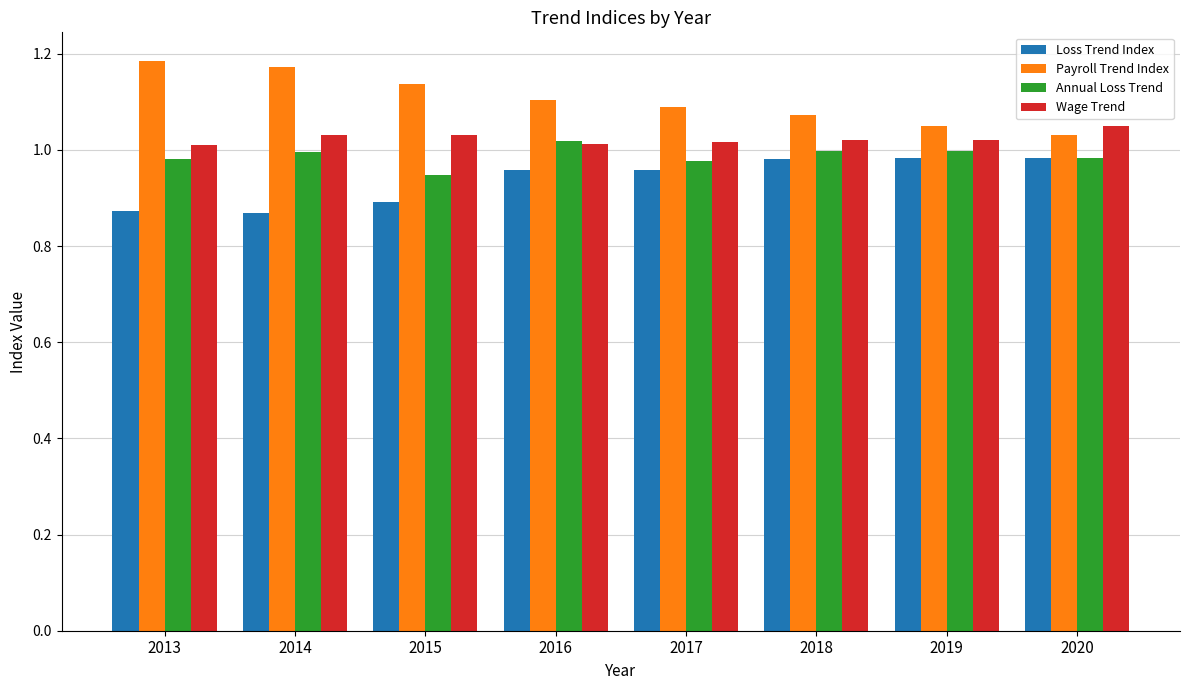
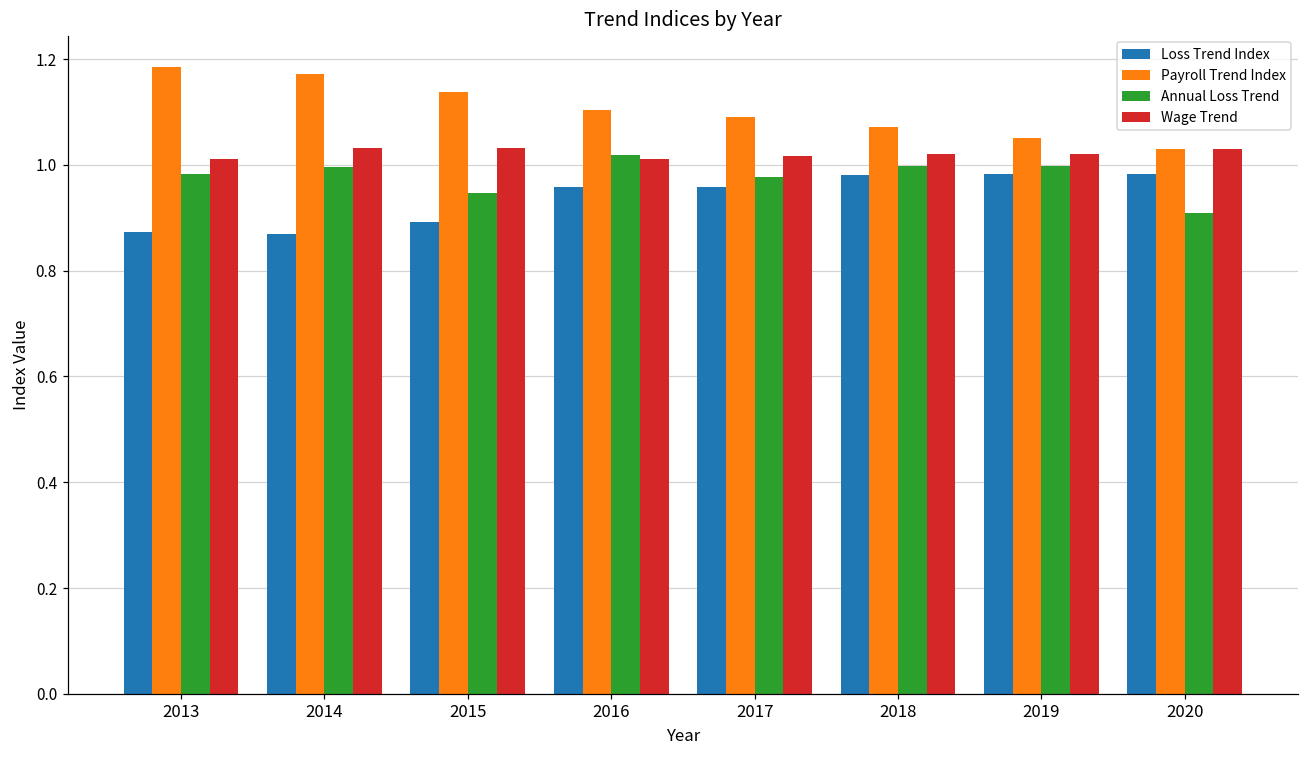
  {
    "Loss Trend Index": {
      "2013": 0.87,
      "2014": 0.87,
      "2015": 0.89,
      "2016": 0.96,
      "2017": 0.96,
      "2018": 0.98,
      "2019": 0.98,
      "2020": 0.98
    },
    "Payroll Trend Index": {
      "2013": 1.19,
      "2014": 1.17,
      "2015": 1.14,
      "2016": 1.10,
      "2017": 1.09,
      "2018": 1.07,
      "2019": 1.05,
      "2020": 1.03
    },
    "Annual Loss Trend": {
      "2013": 0.98,
      "2014": 1.00,
      "2015": 0.95,
      "2016": 1.02,
      "2017": 0.98,
      "2018": 1.00,
      "2019": 1.00,
-     "2020": 0.98
+     "2020": 0.91
    },
    "Wage Trend": {
      "2013": 1.01,
      "2014": 1.03,
      "2015": 1.03,
      "2016": 1.01,
      "2017": 1.02,
      "2018": 1.02,
      "2019": 1.02,
-     "2020": 1.05
+     "2020": 1.03
    }
  }
